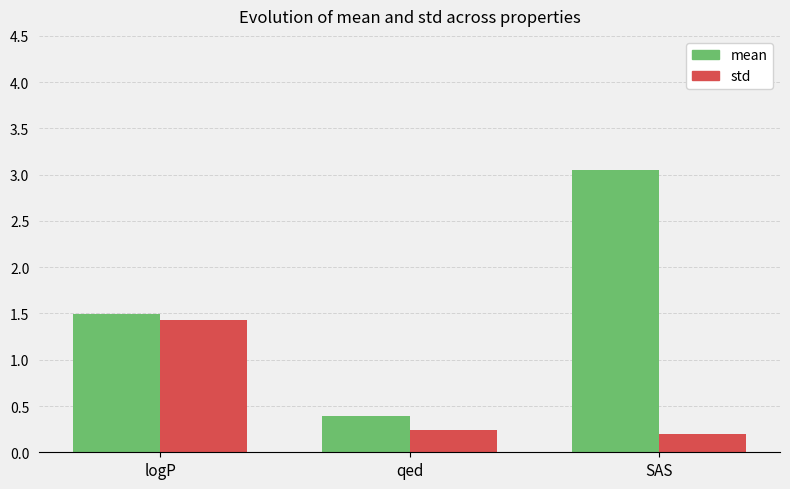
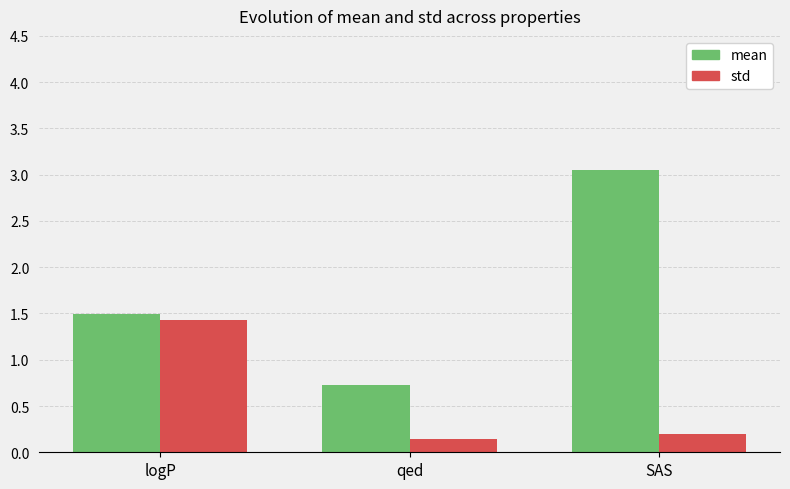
  {
    "mean": {
      "logP": 1.5,
-     "qed": 0.4,
+     "qed": 0.7,
      "SAS": 3.1
    },
    "std": {
      "logP": 1.4,
-     "qed": 0.2,
+     "qed": 0.1,
      "SAS": 0.2
    }
  }
